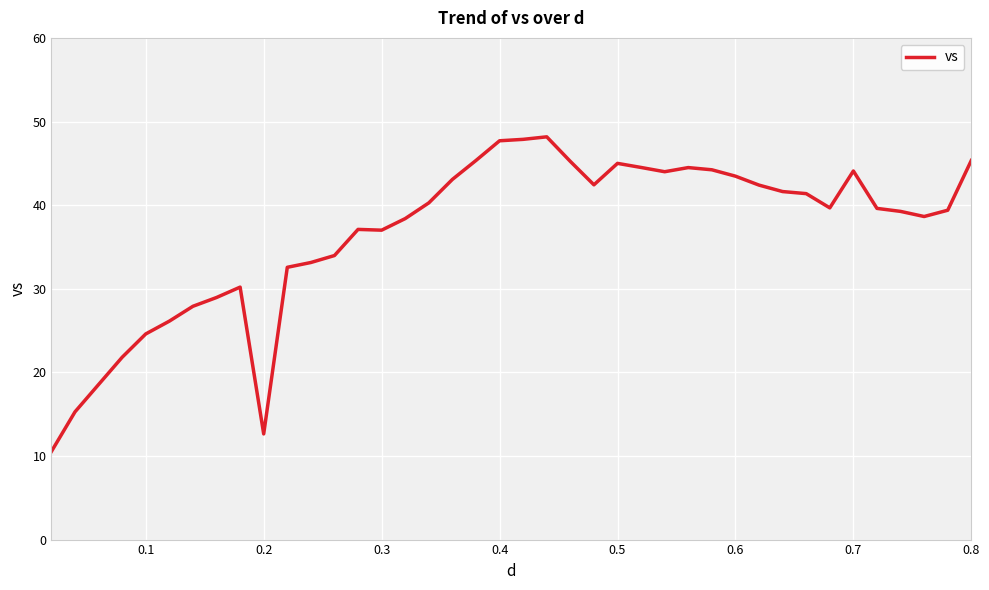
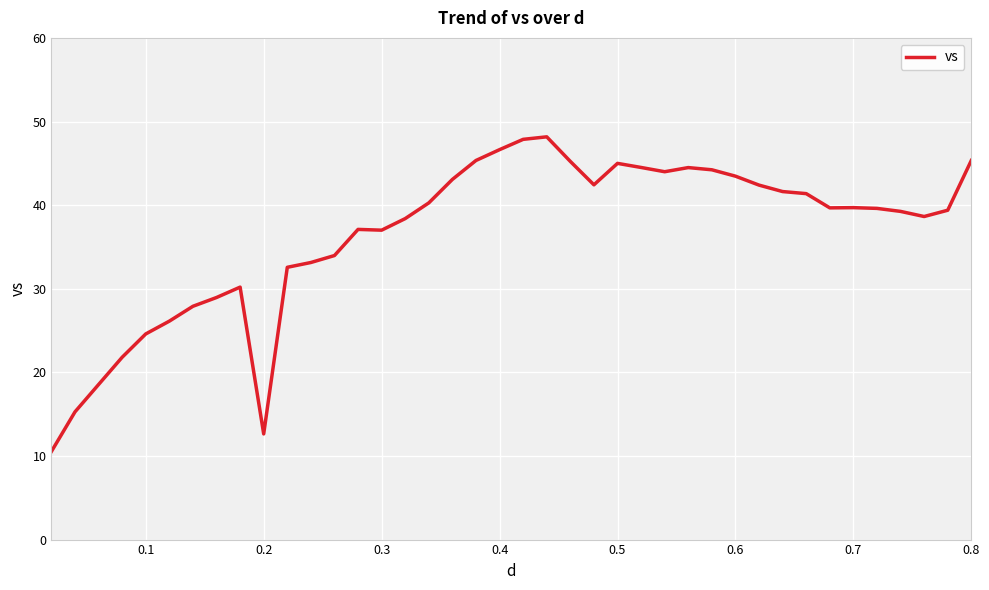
  {
    "0.1": 25,
    "0.2": 13,
    "0.3": 37,
-   "0.4": 48,
+   "0.4": 47,
    "0.5": 45,
    "0.6": 43,
-   "0.7": 44,
+   "0.7": 40,
    "0.8": 45
  }
